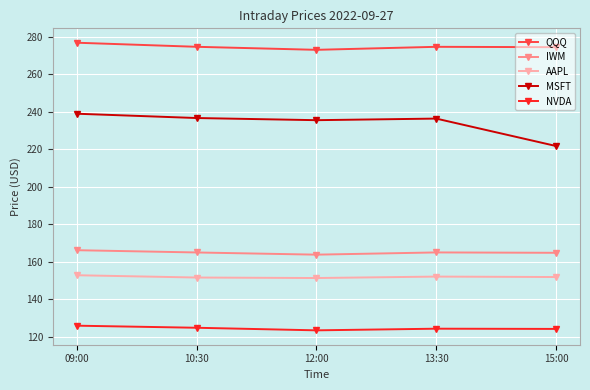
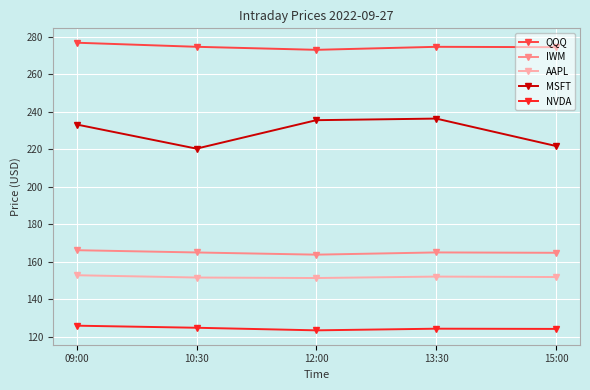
  {
    "MSFT": {
-     "09:00": 239,
-     "10:30": 237,
+     "09:00": 233,
+     "10:30": 220,
      "12:00": 236,
      "13:30": 236,
      "15:00": 222
    }
  }
